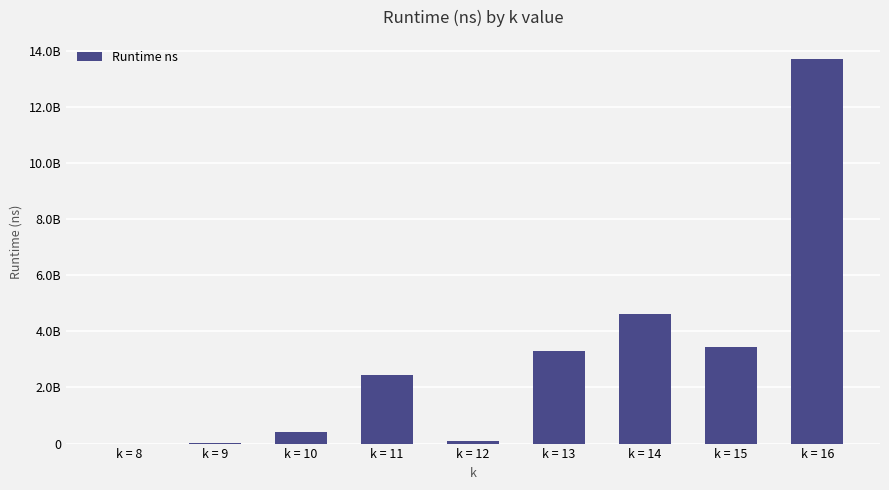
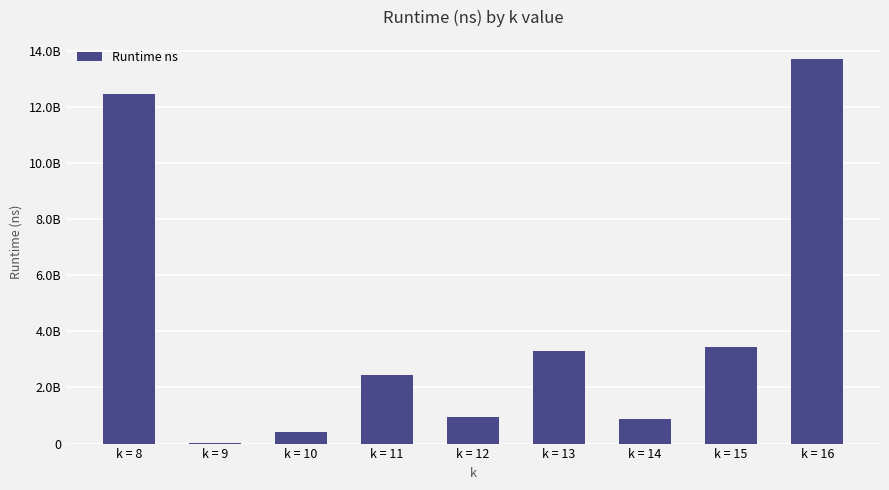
  {
-   "k = 8": 0,
+   "k = 8": 12400000000,
    "k = 10": 400000000,
    "k = 11": 2400000000,
-   "k = 12": 100000000,
+   "k = 12": 1000000000,
    "k = 13": 3300000000,
-   "k = 14": 4600000000,
+   "k = 14": 900000000,
    "k = 15": 3400000000,
    "k = 16": 13700000000
  }
